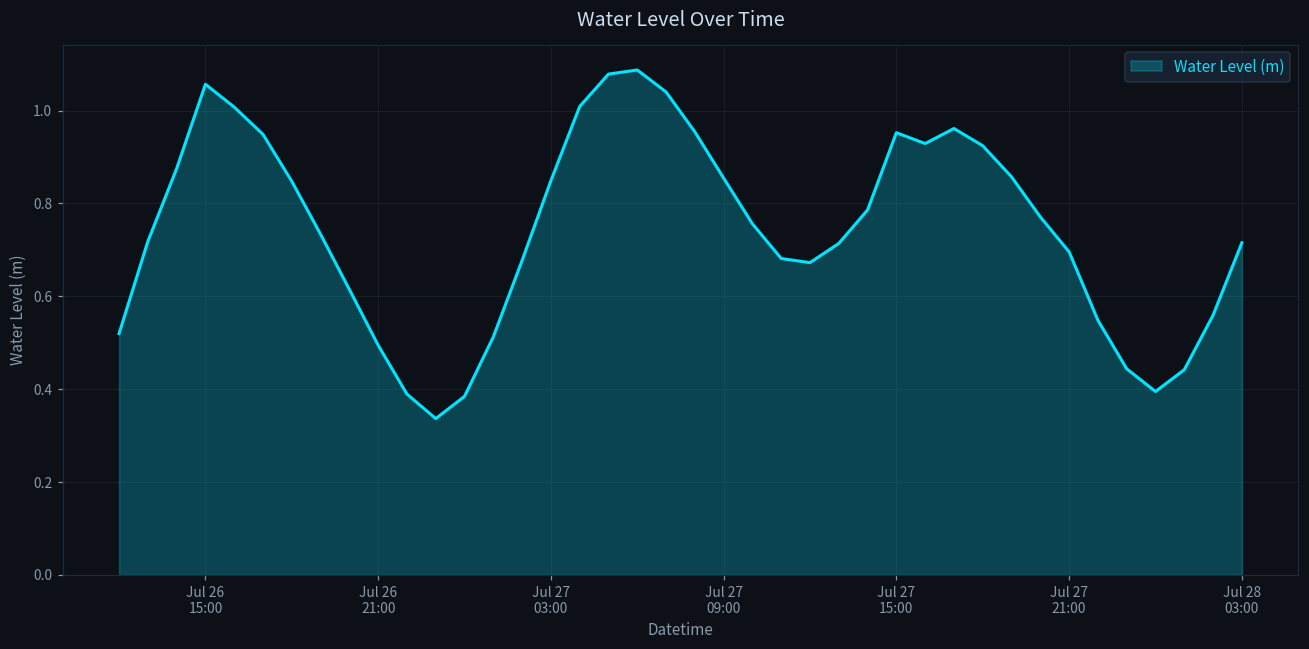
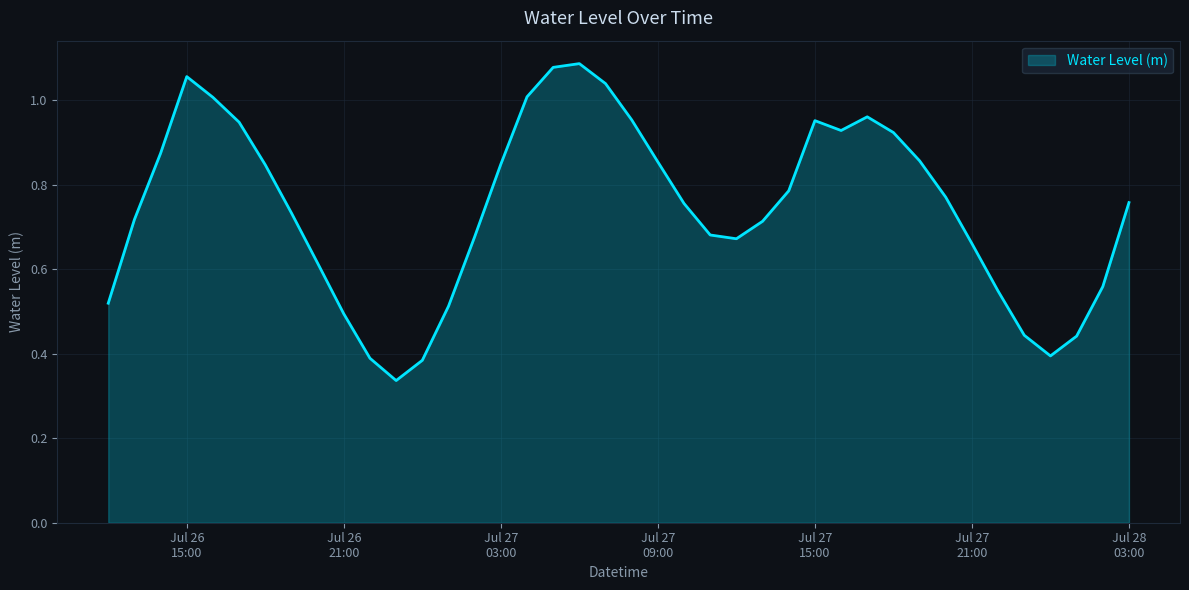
  {
    "Jul 26 15:00": 1.06,
    "Jul 26 21:00": 0.49,
    "Jul 27 03:00": 0.85,
    "Jul 27 09:00": 0.85,
    "Jul 27 15:00": 0.95,
-   "Jul 27 21:00": 0.70,
-   "Jul 28 03:00": 0.72
+   "Jul 27 21:00": 0.66,
+   "Jul 28 03:00": 0.76
  }
